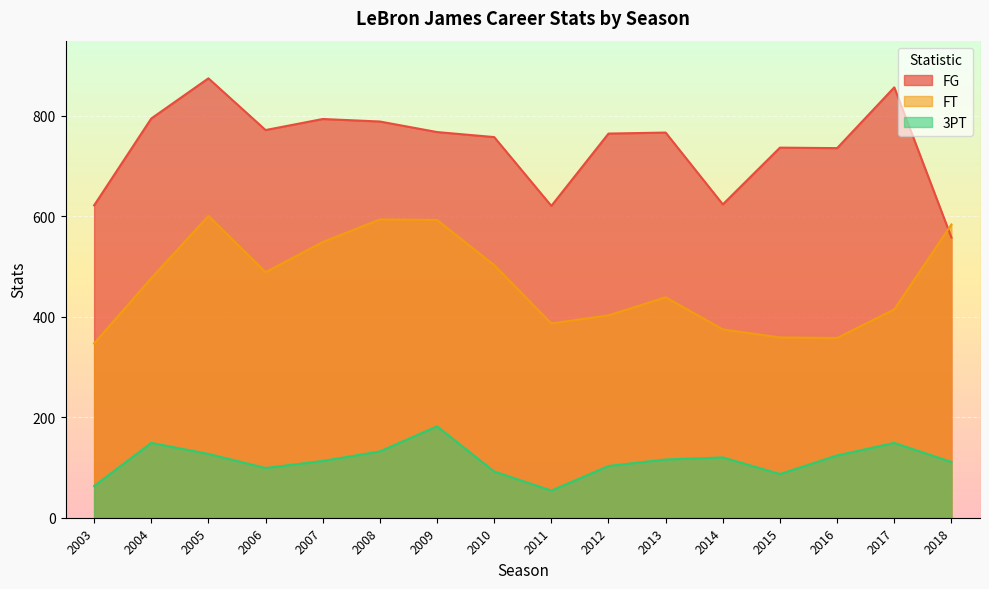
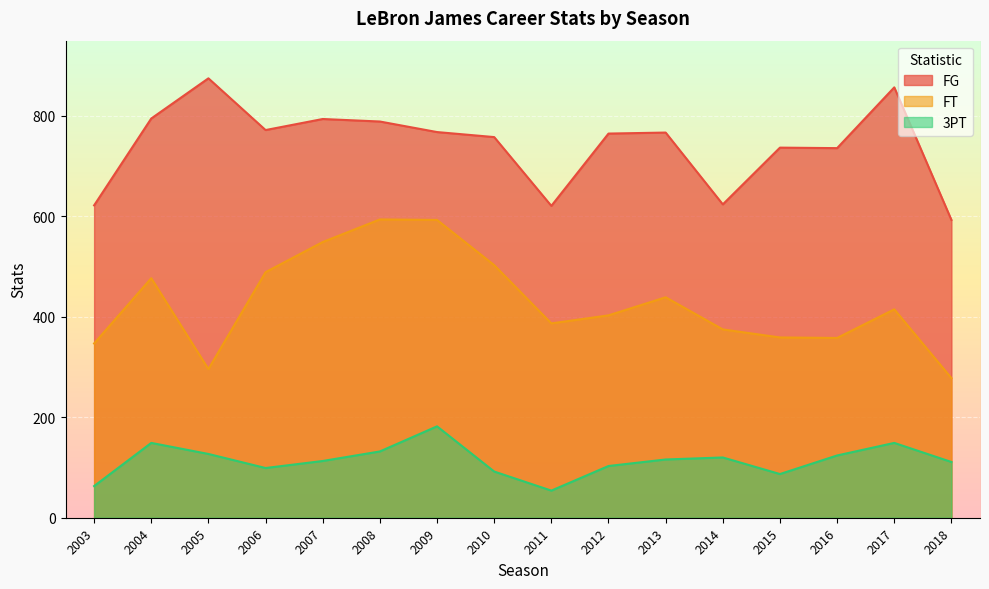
  {
    "FG": {
      "2003": 620,
      "2004": 800,
      "2005": 880,
      "2006": 770,
      "2007": 790,
      "2008": 790,
      "2009": 770,
      "2010": 760,
      "2011": 620,
      "2012": 770,
      "2013": 770,
      "2014": 620,
      "2015": 740,
      "2016": 740,
      "2017": 860,
-     "2018": 560
+     "2018": 590
    },
    "FT": {
      "2003": 350,
      "2004": 480,
-     "2005": 600,
+     "2005": 300,
      "2006": 490,
      "2007": 550,
      "2008": 590,
      "2009": 590,
      "2010": 500,
      "2011": 390,
      "2012": 400,
      "2013": 440,
      "2014": 380,
      "2015": 360,
      "2016": 360,
      "2017": 420,
-     "2018": 580
+     "2018": 280
    },
    "3PT": {
      "2003": 60,
      "2004": 150,
      "2005": 130,
      "2006": 100,
      "2007": 110,
      "2008": 130,
      "2009": 180,
      "2010": 90,
      "2011": 50,
      "2012": 100,
      "2013": 120,
      "2014": 120,
      "2015": 90,
      "2016": 120,
      "2017": 150,
      "2018": 110
    }
  }
